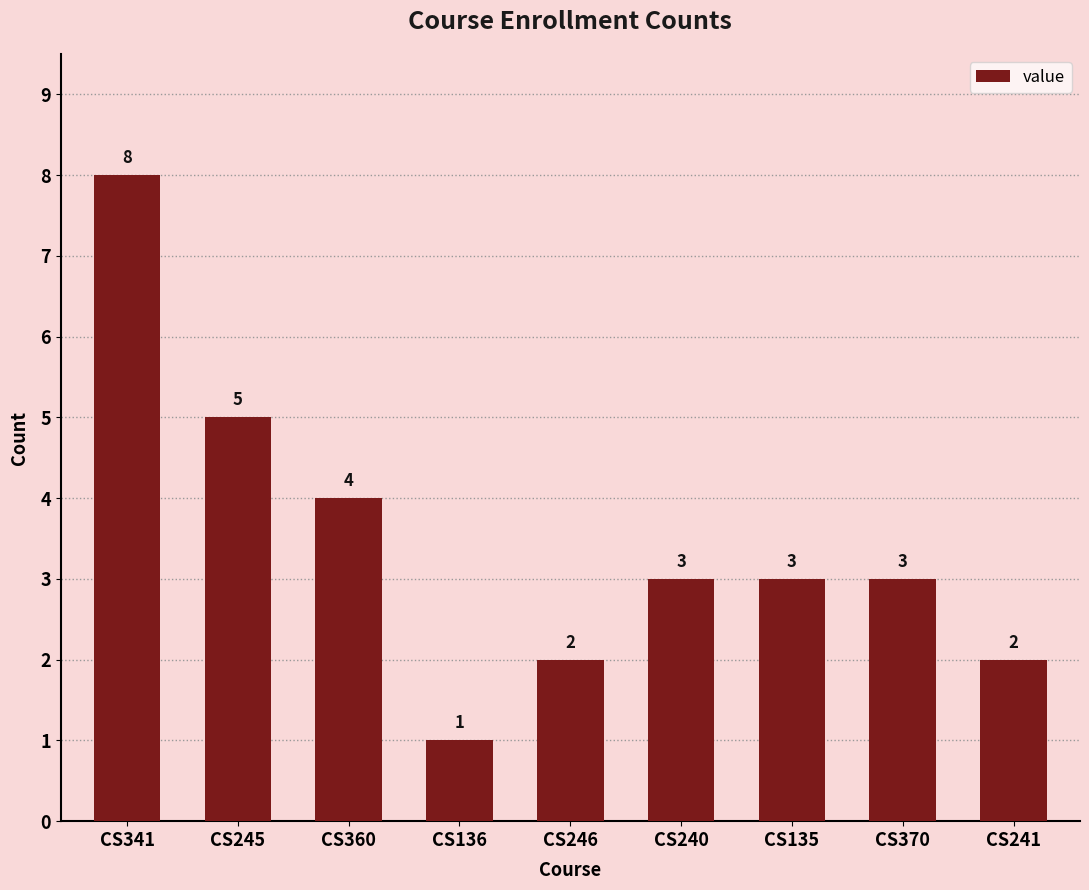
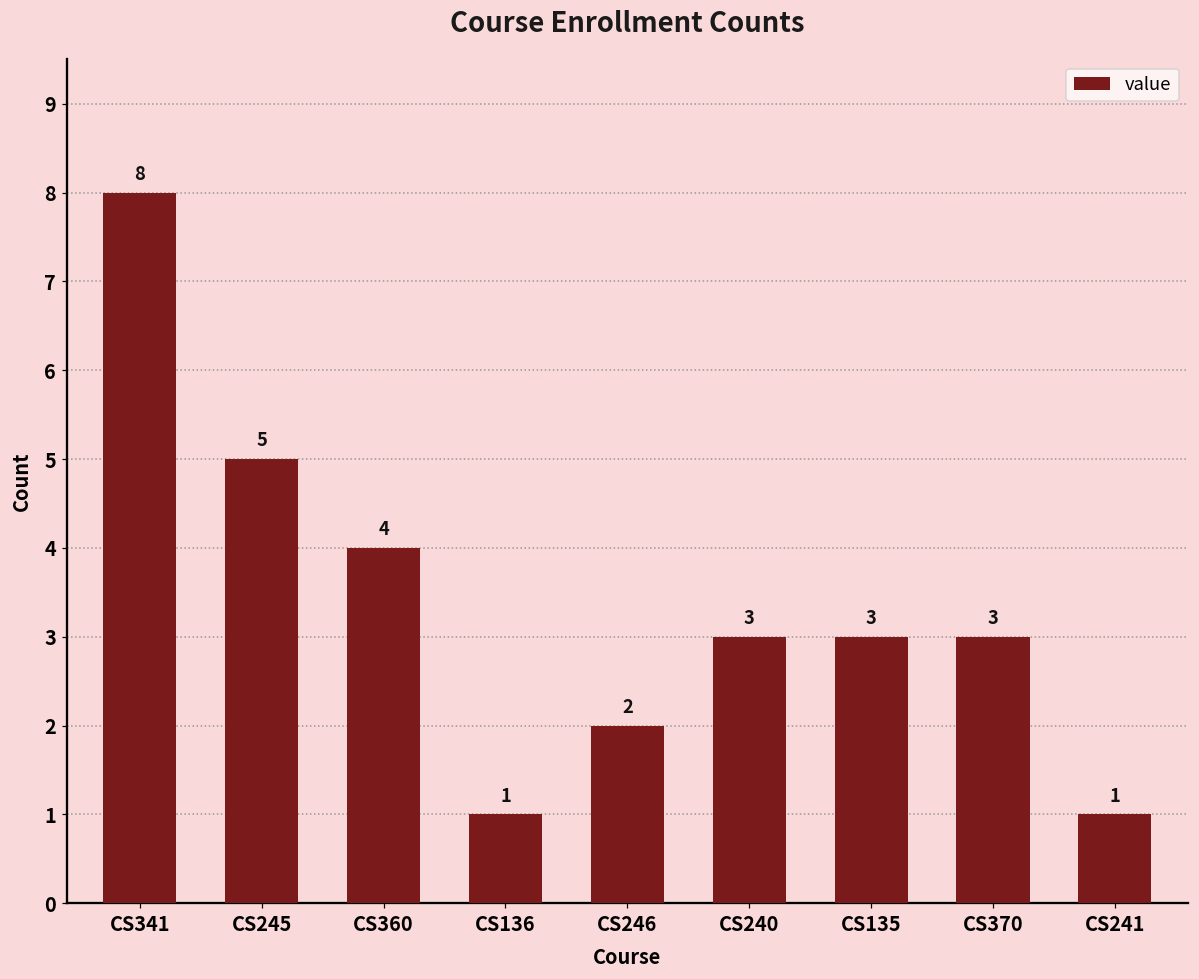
  {
    "CS341": 8,
    "CS245": 5,
    "CS360": 4,
    "CS136": 1,
    "CS246": 2,
    "CS240": 3,
    "CS135": 3,
    "CS370": 3,
-   "CS241": 2
+   "CS241": 1
  }
